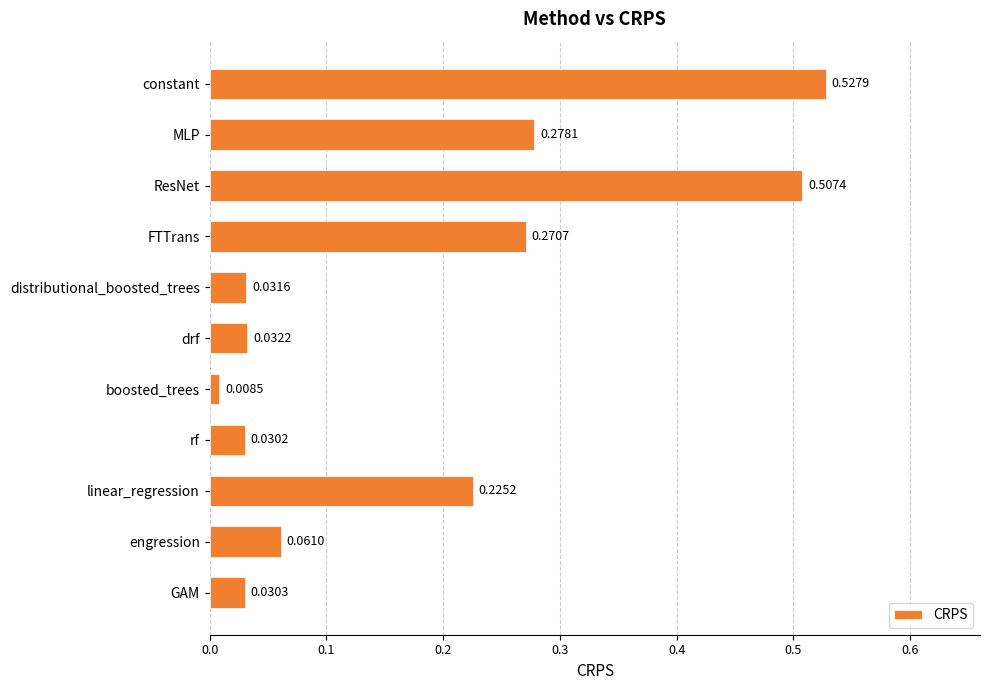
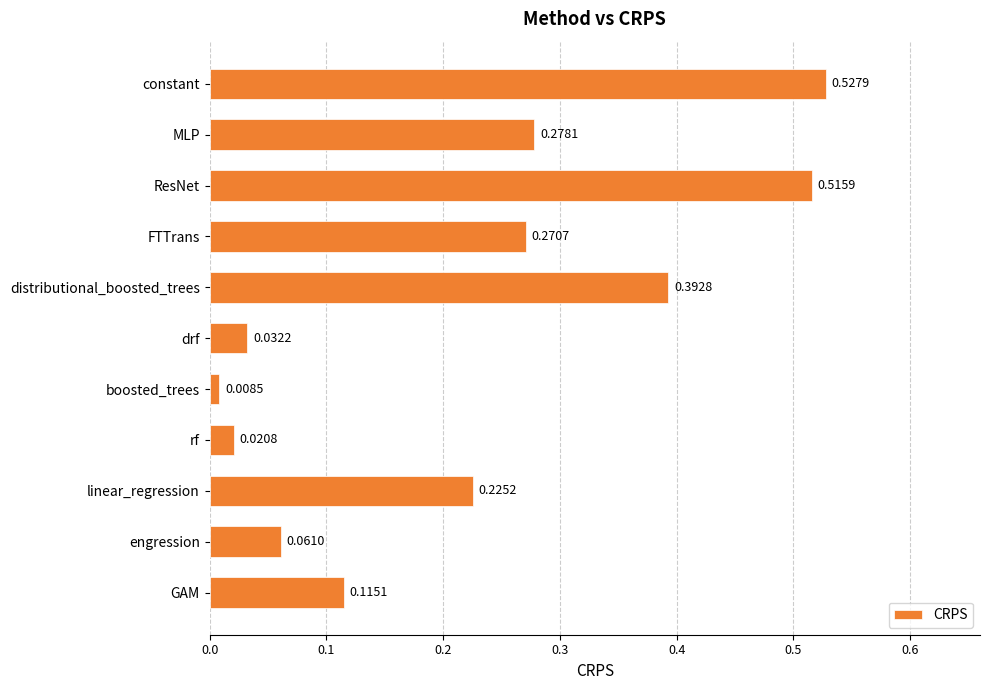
  {
    "constant": 0.5279,
    "MLP": 0.2781,
-   "ResNet": 0.5074,
+   "ResNet": 0.5159,
    "FTTrans": 0.2707,
-   "distributional_boosted_trees": 0.0316,
+   "distributional_boosted_trees": 0.3928,
    "drf": 0.0322,
    "boosted_trees": 0.0085,
-   "rf": 0.0302,
+   "rf": 0.0208,
    "linear_regression": 0.2252,
    "engression": 0.0610,
-   "GAM": 0.0303
+   "GAM": 0.1151
  }
